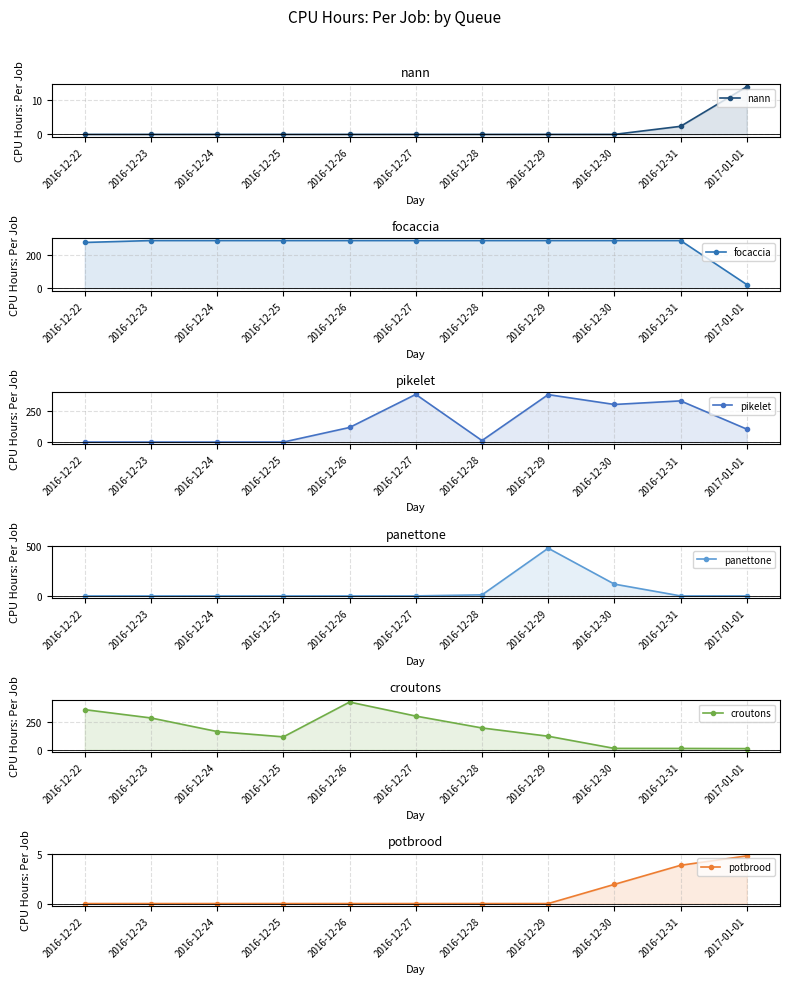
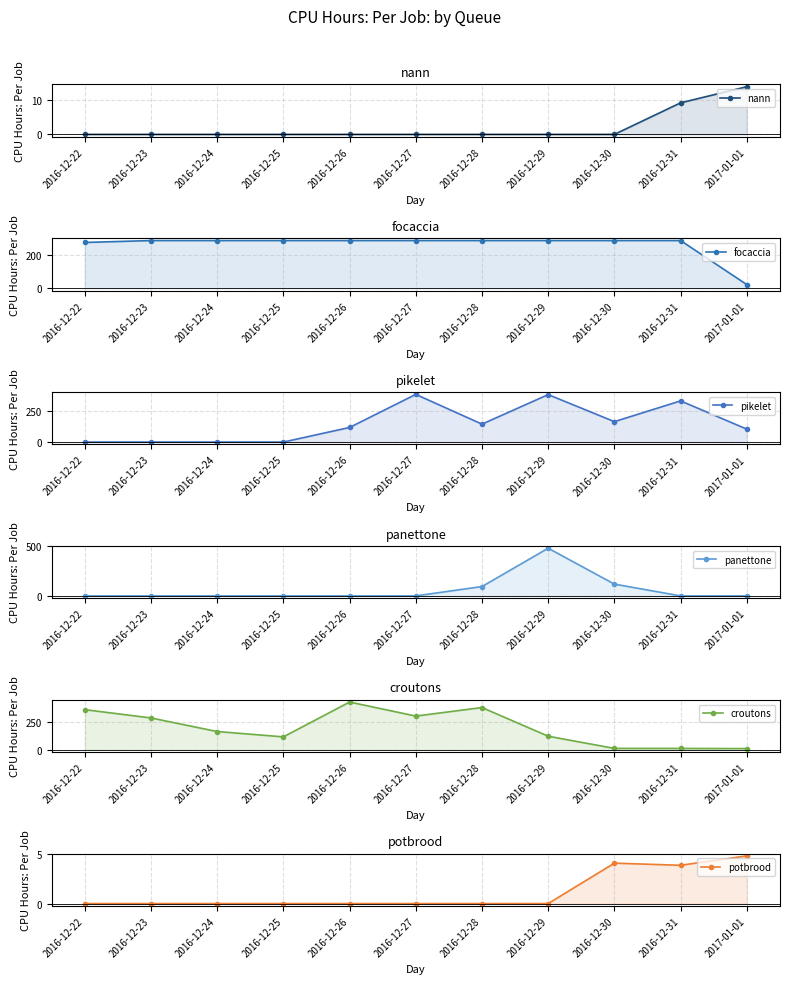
  {
    "nann": {
      "2016-12-22": 0,
      "2016-12-23": 0,
      "2016-12-24": 0,
      "2016-12-25": 0,
      "2016-12-26": 0,
      "2016-12-27": 0,
      "2016-12-28": 0,
      "2016-12-29": 0,
      "2016-12-30": 0,
-     "2016-12-31": 2,
+     "2016-12-31": 9,
      "2017-01-01": 14
    },
    "focaccia": {
      "2016-12-22": 280,
      "2016-12-23": 290,
      "2016-12-24": 290,
      "2016-12-25": 290,
      "2016-12-26": 290,
      "2016-12-27": 290,
      "2016-12-28": 290,
      "2016-12-29": 290,
      "2016-12-30": 290,
      "2016-12-31": 290,
      "2017-01-01": 20
    },
    "pikelet": {
      "2016-12-22": 0,
      "2016-12-23": 0,
      "2016-12-24": 0,
      "2016-12-25": 0,
      "2016-12-26": 120,
      "2016-12-27": 380,
-     "2016-12-28": 10,
+     "2016-12-28": 140,
      "2016-12-29": 380,
-     "2016-12-30": 300,
+     "2016-12-30": 160,
      "2016-12-31": 330,
      "2017-01-01": 100
    },
    "panettone": {
      "2016-12-22": 0,
      "2016-12-23": 0,
      "2016-12-24": 0,
      "2016-12-25": 0,
      "2016-12-26": 0,
      "2016-12-27": 0,
-     "2016-12-28": 0,
+     "2016-12-28": 100,
      "2016-12-29": 500,
      "2016-12-30": 100,
      "2016-12-31": 0,
      "2017-01-01": 0
    },
    "croutons": {
      "2016-12-22": 360,
      "2016-12-23": 290,
      "2016-12-24": 160,
      "2016-12-25": 120,
      "2016-12-26": 430,
      "2016-12-27": 310,
-     "2016-12-28": 200,
+     "2016-12-28": 380,
      "2016-12-29": 120,
      "2016-12-30": 10,
      "2016-12-31": 10,
      "2017-01-01": 10
    },
    "potbrood": {
      "2016-12-22": 0,
      "2016-12-23": 0,
      "2016-12-24": 0,
      "2016-12-25": 0,
      "2016-12-26": 0,
      "2016-12-27": 0,
      "2016-12-28": 0,
      "2016-12-29": 0,
-     "2016-12-30": 2,
+     "2016-12-30": 4,
      "2016-12-31": 4,
      "2017-01-01": 5
    }
  }
